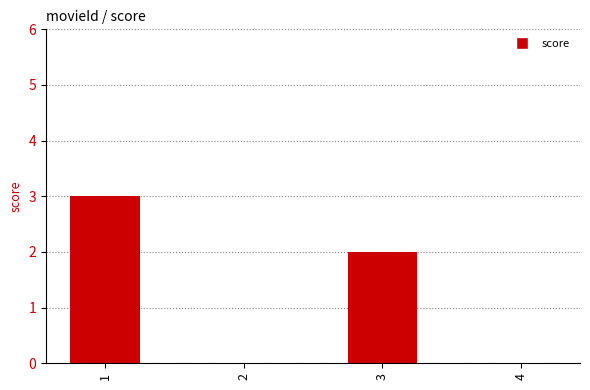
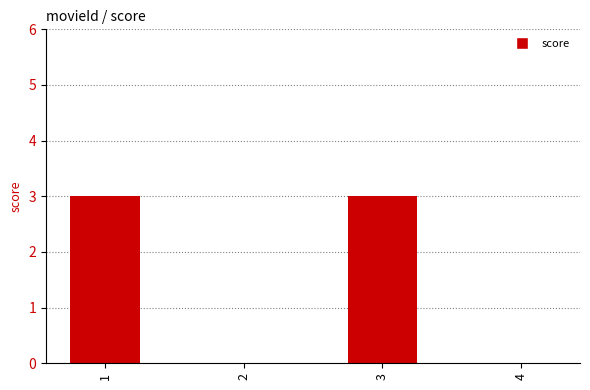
  {
    "1": 3,
    "2": 0,
-   "3": 2,
+   "3": 3,
    "4": 0
  }
